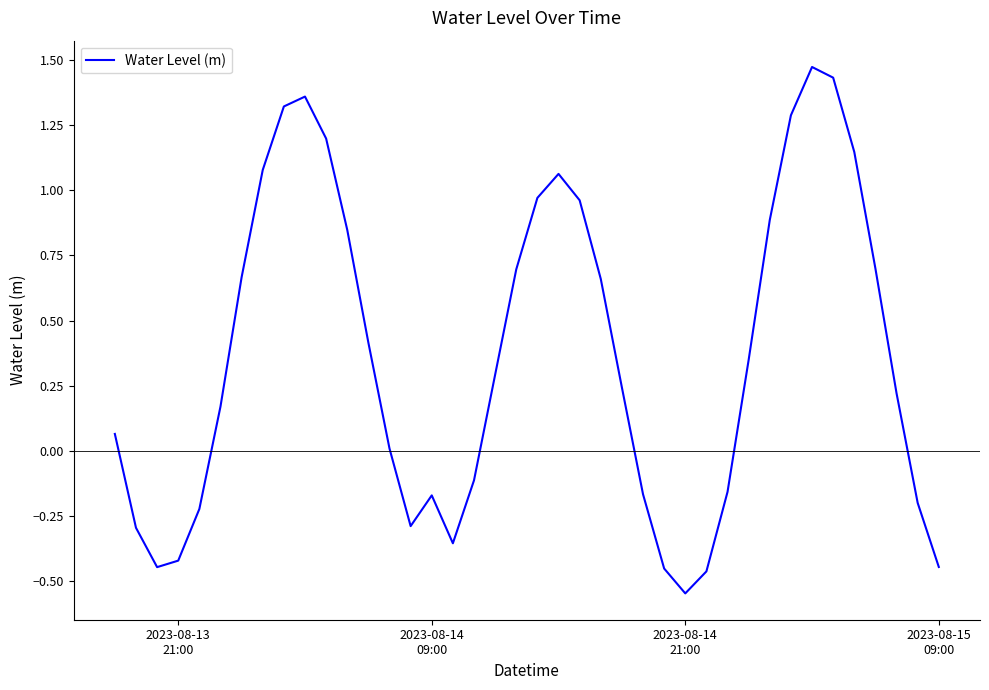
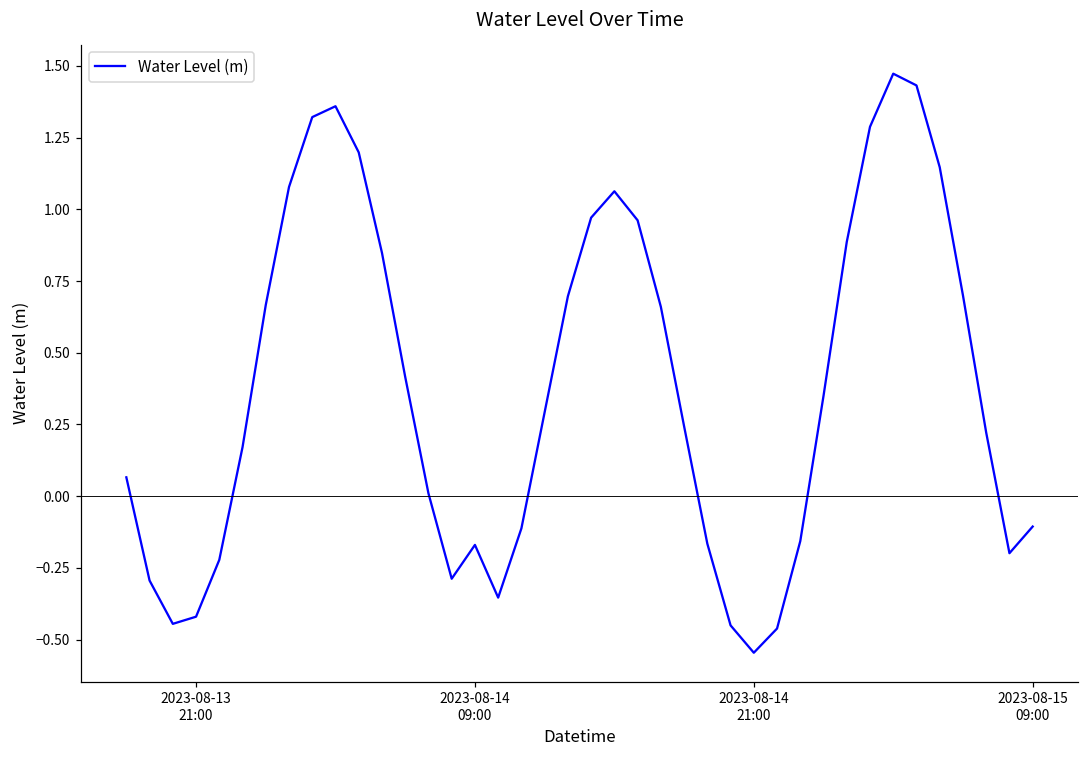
  {
    "2023-08-13 21:00": -0.42,
    "2023-08-14 09:00": -0.17,
    "2023-08-14 21:00": -0.55,
-   "2023-08-15 09:00": -0.44
+   "2023-08-15 09:00": -0.11
  }
